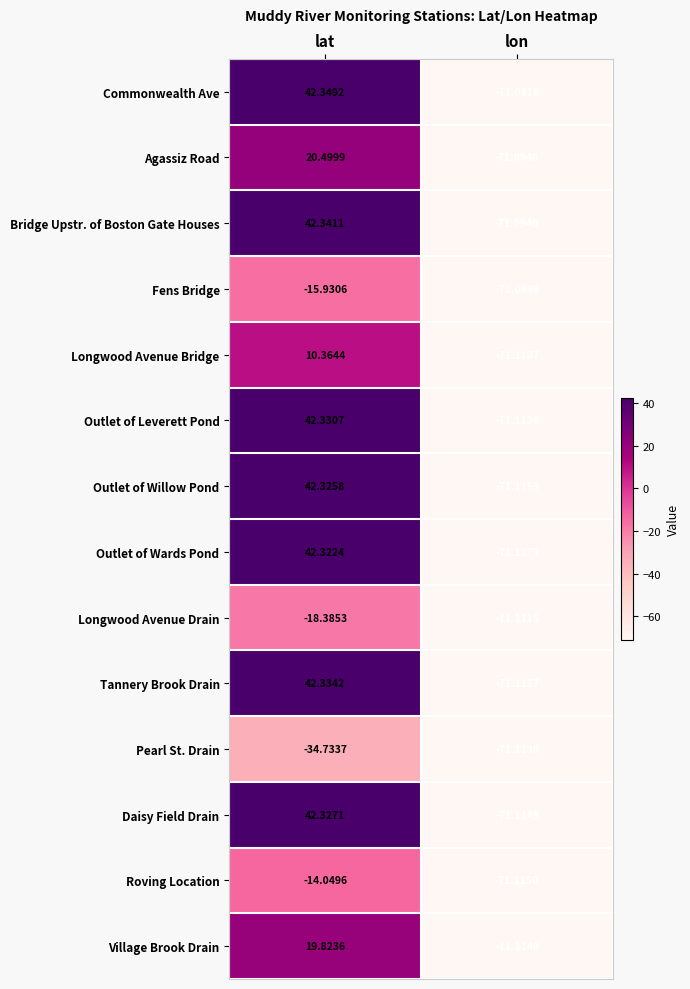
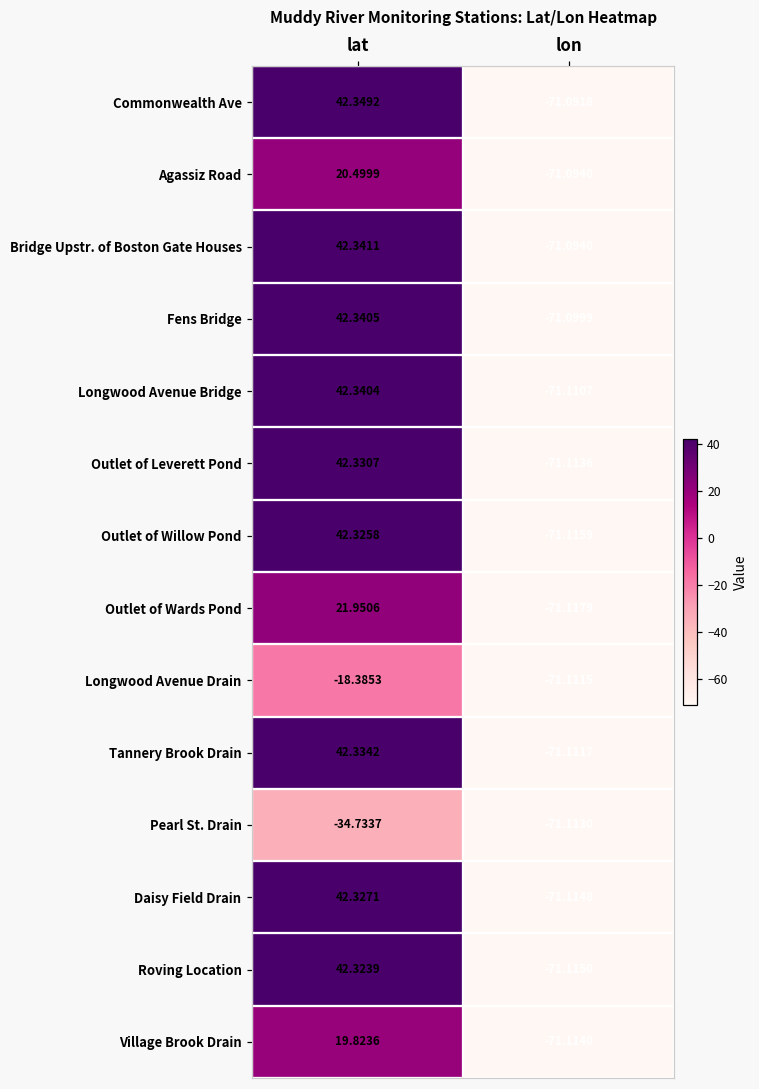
  {
    "Commonwealth Ave": {
      "lat": 42.3492
    },
    "Agassiz Road": {
      "lat": 20.4999
    },
    "Bridge Upstr. of Boston Gate Houses": {
      "lat": 42.3411
    },
    "Fens Bridge": {
-     "lat": -15.9306
+     "lat": 42.3405
    },
    "Longwood Avenue Bridge": {
-     "lat": 10.3644
+     "lat": 42.3404
    },
    "Outlet of Leverett Pond": {
      "lat": 42.3307
    },
    "Outlet of Willow Pond": {
      "lat": 42.3258
    },
    "Outlet of Wards Pond": {
-     "lat": 42.3224
+     "lat": 21.9506
    },
    "Longwood Avenue Drain": {
      "lat": -18.3853
    },
    "Tannery Brook Drain": {
      "lat": 42.3342
    },
    "Pearl St. Drain": {
      "lat": -34.7337
    },
    "Daisy Field Drain": {
      "lat": 42.3271
    },
    "Roving Location": {
-     "lat": -14.0496
+     "lat": 42.3239
    },
    "Village Brook Drain": {
      "lat": 19.8236
    }
  }
